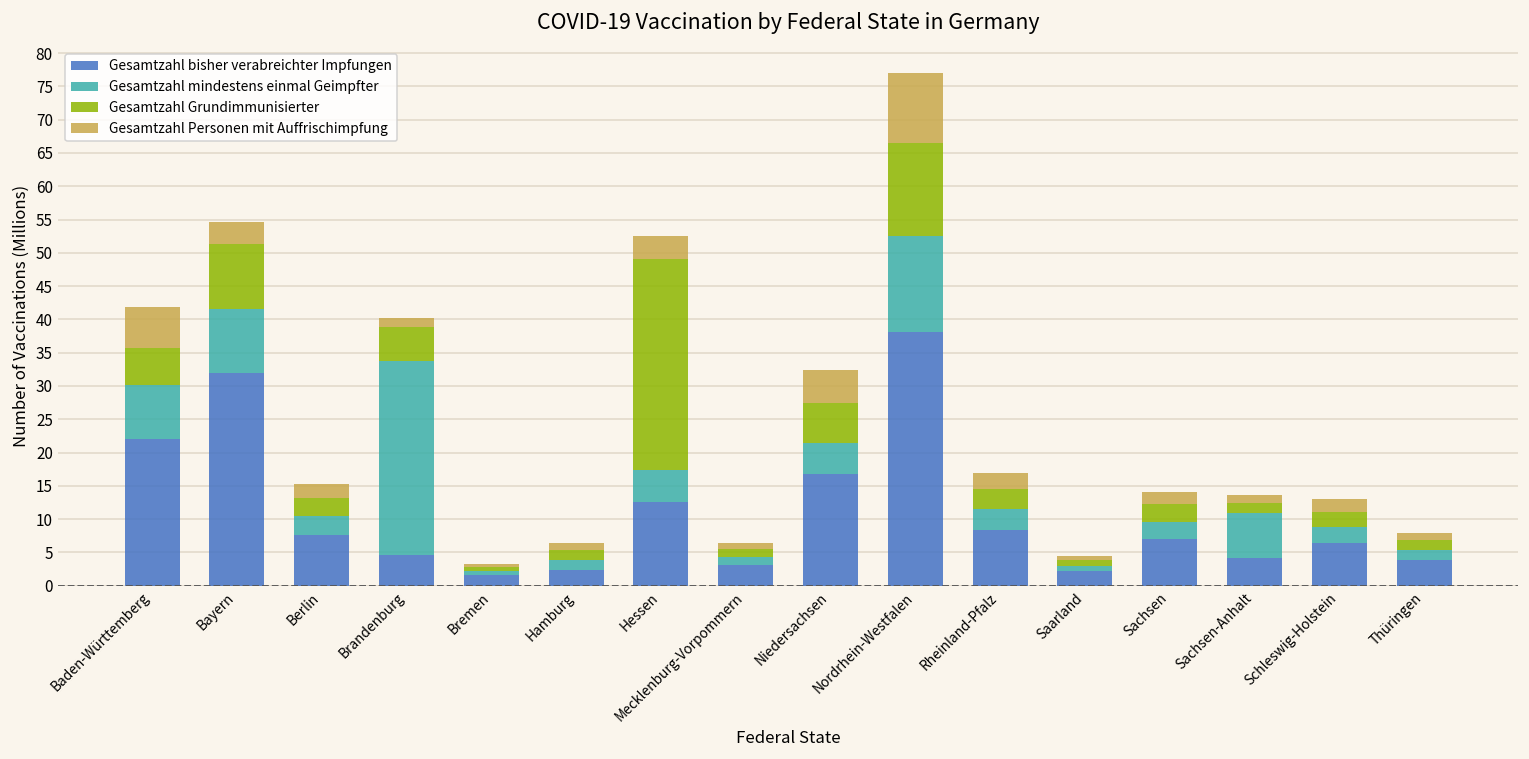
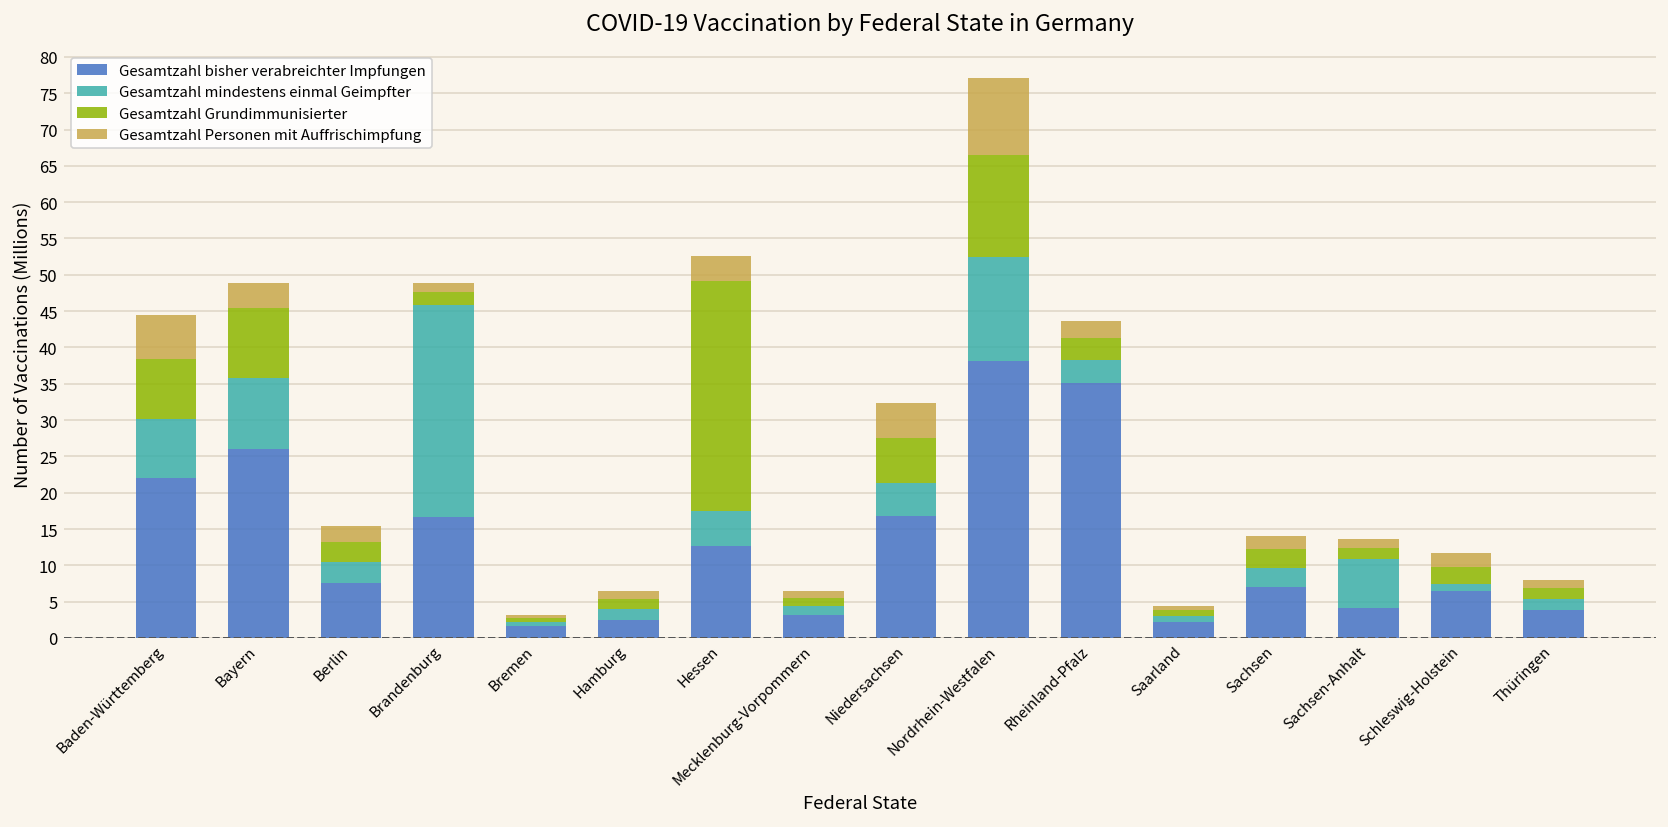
  {
    "Gesamtzahl bisher verabreichter Impfungen": {
      "Baden-Württemberg": 22,
-     "Bayern": 32,
+     "Bayern": 26,
      "Berlin": 8,
-     "Brandenburg": 5,
+     "Brandenburg": 17,
      "Bremen": 2,
      "Hamburg": 2,
      "Hessen": 13,
      "Mecklenburg-Vorpommern": 3,
      "Niedersachsen": 17,
      "Nordrhein-Westfalen": 38,
-     "Rheinland-Pfalz": 8,
+     "Rheinland-Pfalz": 35,
      "Saarland": 2,
      "Sachsen": 7,
      "Sachsen-Anhalt": 4,
      "Schleswig-Holstein": 6,
      "Thüringen": 4
    },
    "Gesamtzahl mindestens einmal Geimpfter": {
      "Baden-Württemberg": 8,
      "Bayern": 10,
      "Berlin": 3,
      "Brandenburg": 29,
      "Bremen": 1,
      "Hamburg": 2,
      "Hessen": 5,
      "Mecklenburg-Vorpommern": 1,
      "Niedersachsen": 5,
      "Nordrhein-Westfalen": 14,
      "Rheinland-Pfalz": 3,
      "Saarland": 1,
      "Sachsen": 3,
      "Sachsen-Anhalt": 7,
-     "Schleswig-Holstein": 2,
+     "Schleswig-Holstein": 1,
      "Thüringen": 1
    },
    "Gesamtzahl Grundimmunisierter": {
-     "Baden-Württemberg": 5,
+     "Baden-Württemberg": 8,
      "Bayern": 10,
      "Berlin": 3,
-     "Brandenburg": 5,
+     "Brandenburg": 2,
      "Bremen": 1,
      "Hamburg": 2,
      "Hessen": 32,
      "Mecklenburg-Vorpommern": 1,
      "Niedersachsen": 6,
      "Nordrhein-Westfalen": 14,
      "Rheinland-Pfalz": 3,
      "Saarland": 1,
      "Sachsen": 3,
      "Sachsen-Anhalt": 2,
      "Schleswig-Holstein": 2,
      "Thüringen": 1
    },
    "Gesamtzahl Personen mit Auffrischimpfung": {
      "Baden-Württemberg": 6,
      "Bayern": 3,
      "Berlin": 2,
      "Brandenburg": 1,
      "Bremen": 0,
      "Hamburg": 1,
      "Hessen": 3,
      "Mecklenburg-Vorpommern": 1,
      "Niedersachsen": 5,
      "Nordrhein-Westfalen": 11,
      "Rheinland-Pfalz": 2,
      "Saarland": 1,
      "Sachsen": 2,
      "Sachsen-Anhalt": 1,
      "Schleswig-Holstein": 2,
      "Thüringen": 1
    }
  }
